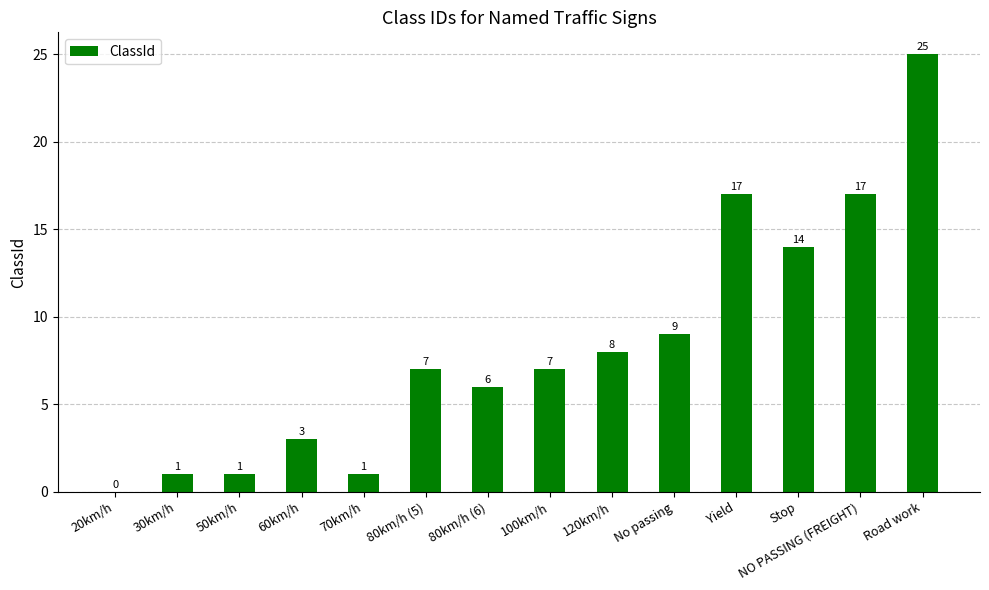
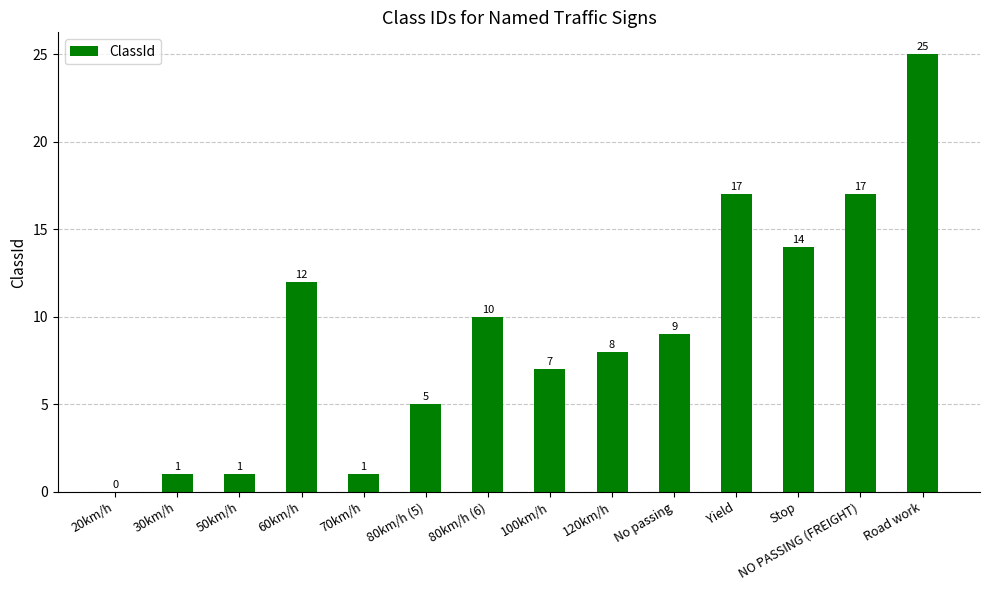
  {
    "20km/h": 0,
    "30km/h": 1,
    "50km/h": 1,
-   "60km/h": 3,
+   "60km/h": 12,
    "70km/h": 1,
-   "80km/h (5)": 7,
-   "80km/h (6)": 6,
+   "80km/h (5)": 5,
+   "80km/h (6)": 10,
    "100km/h": 7,
    "120km/h": 8,
    "No passing": 9,
    "Yield": 17,
    "Stop": 14,
    "NO PASSING (FREIGHT)": 17,
    "Road work": 25
  }
